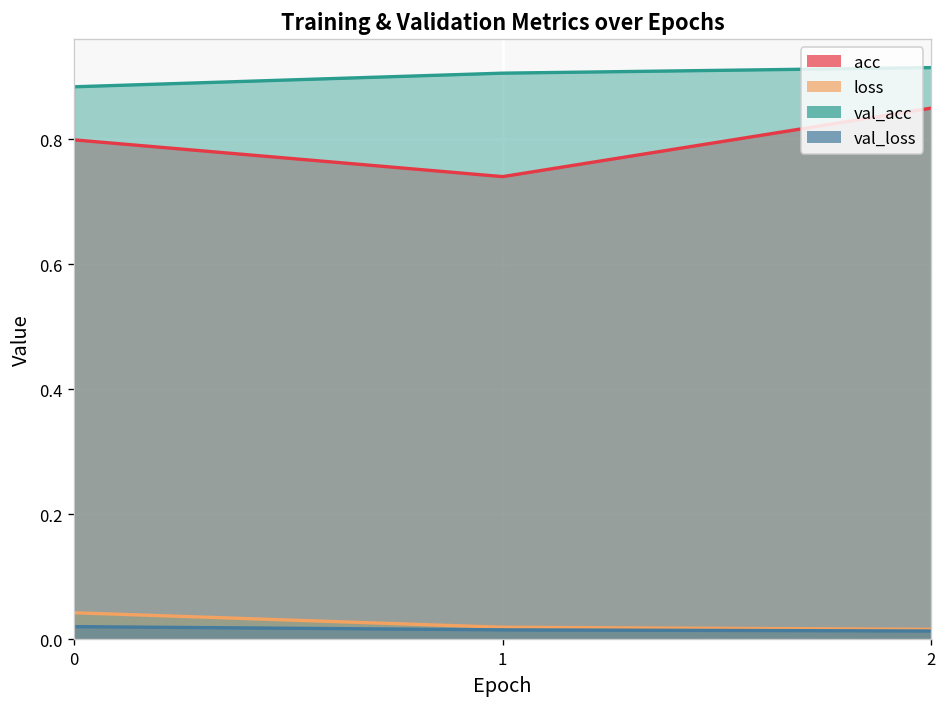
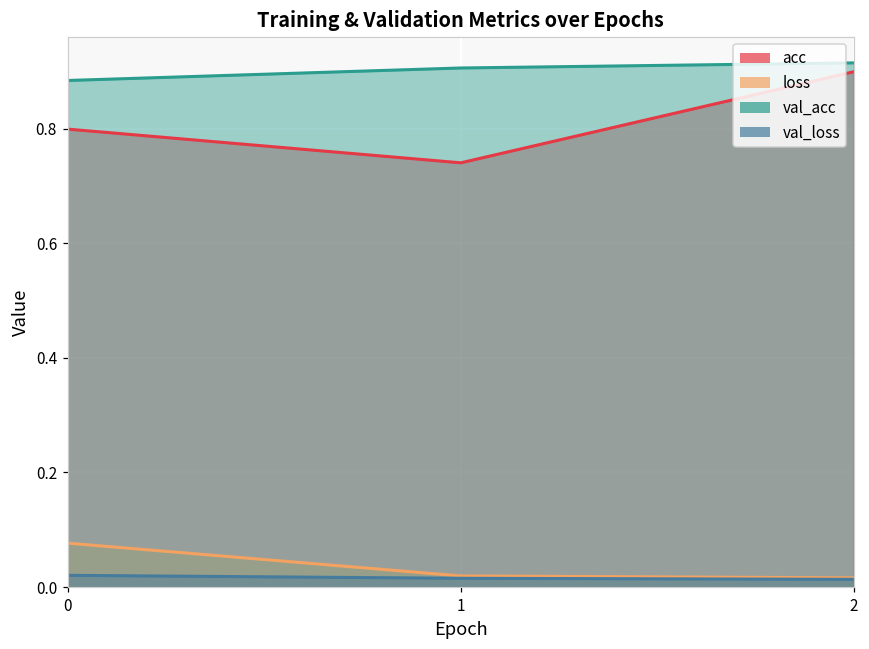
  {
    "acc": {
      "0": 0.80,
      "1": 0.74,
-     "2": 0.85
+     "2": 0.90
    },
    "loss": {
-     "0": 0.04
+     "0": 0.08
    }
  }
